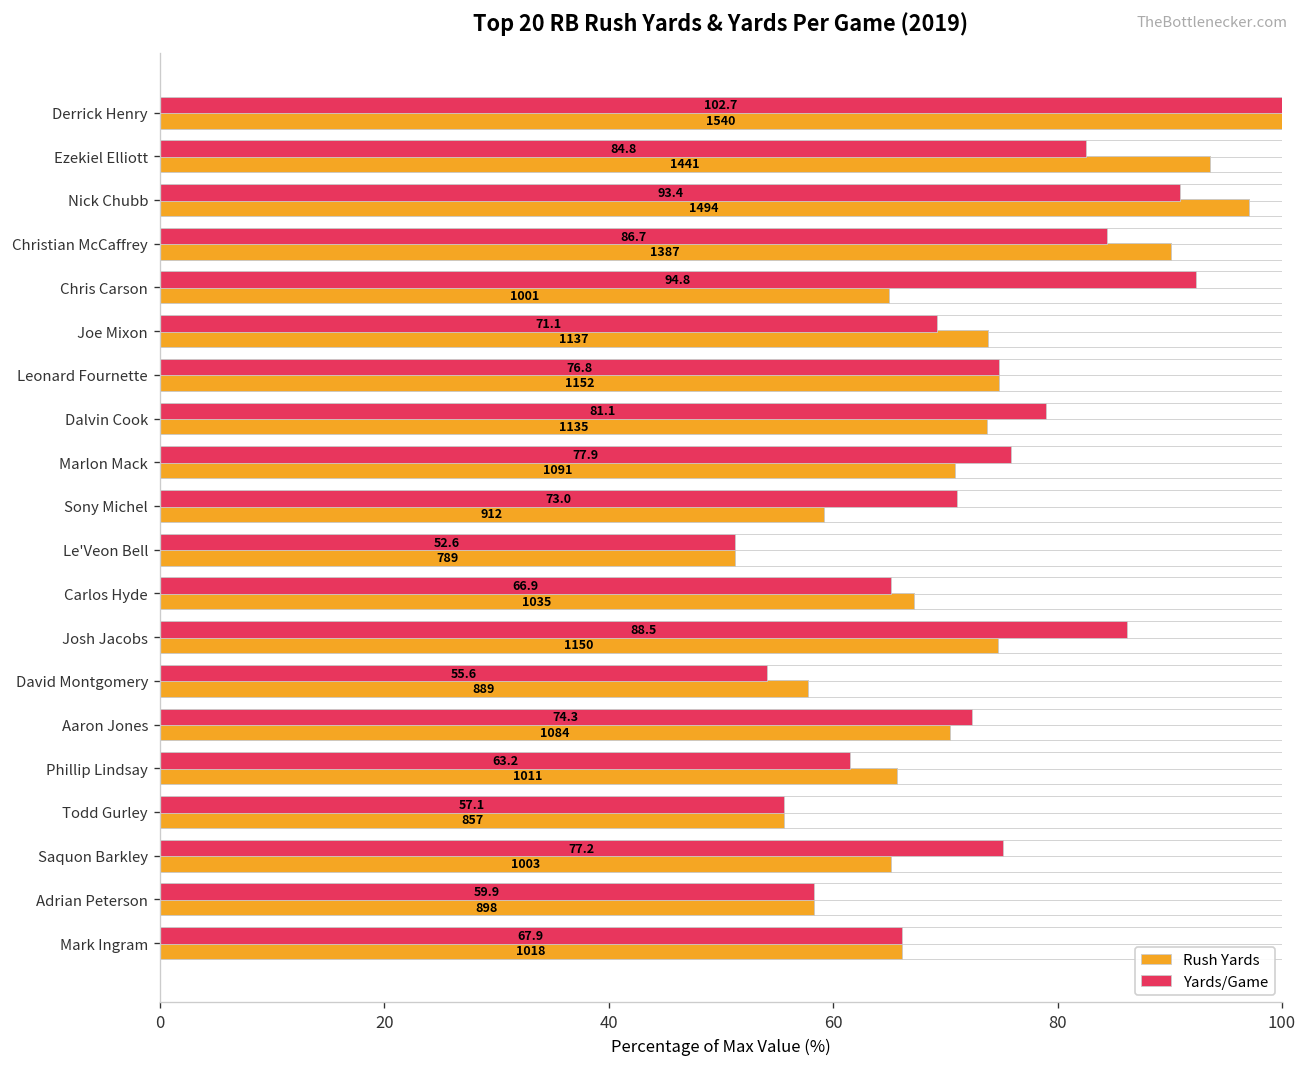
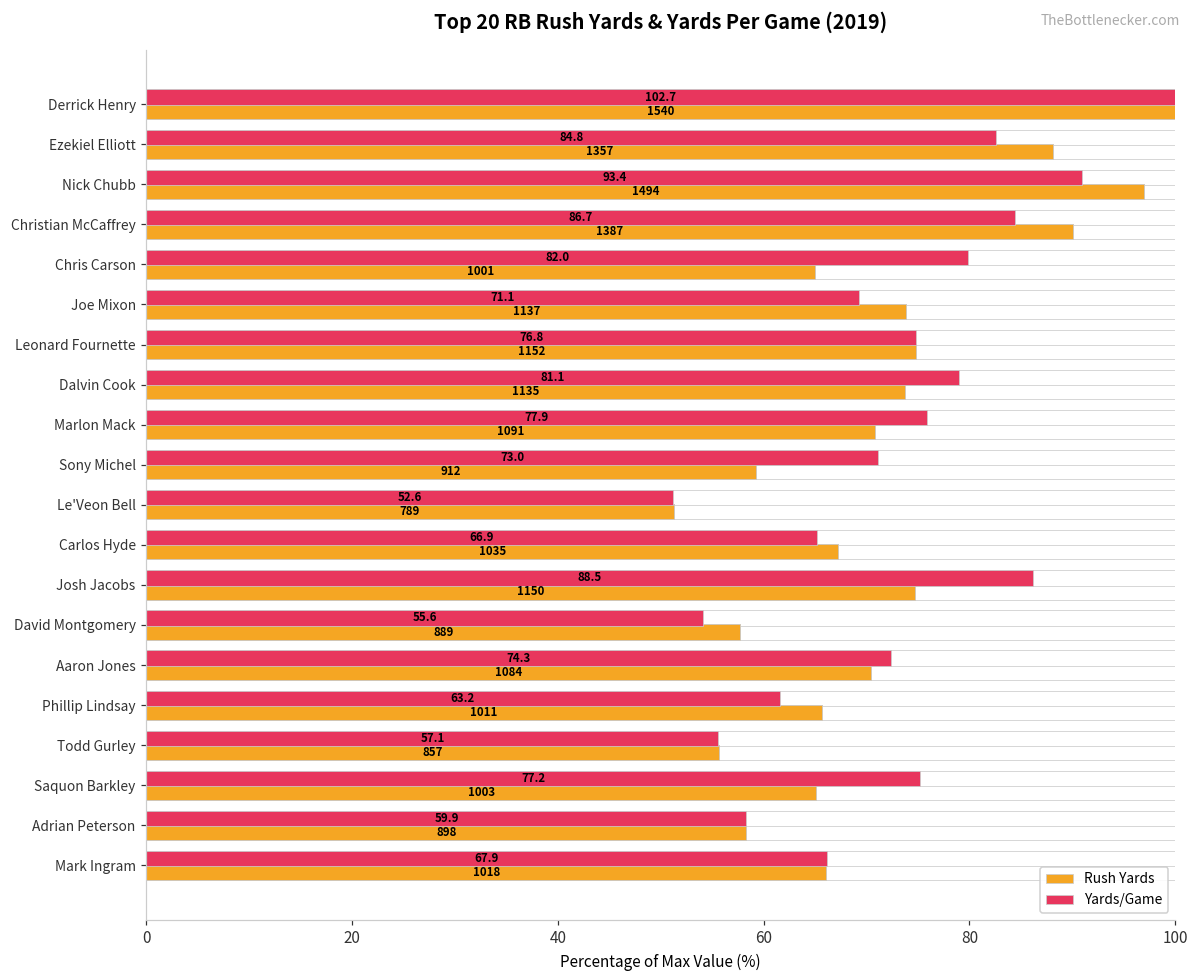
  {
    "Rush Yards": {
-     "Ezekiel Elliott": 1441
+     "Ezekiel Elliott": 1357
    },
    "Yards/Game": {
-     "Chris Carson": 94.8
+     "Chris Carson": 82.0
    }
  }
